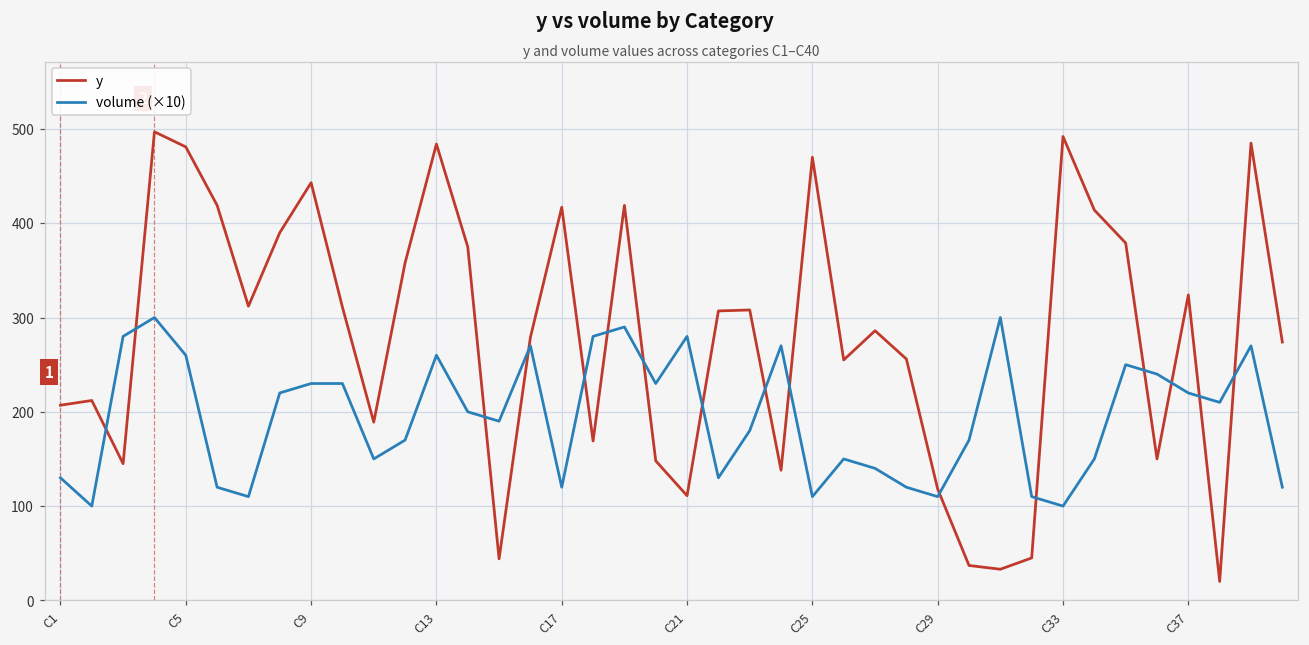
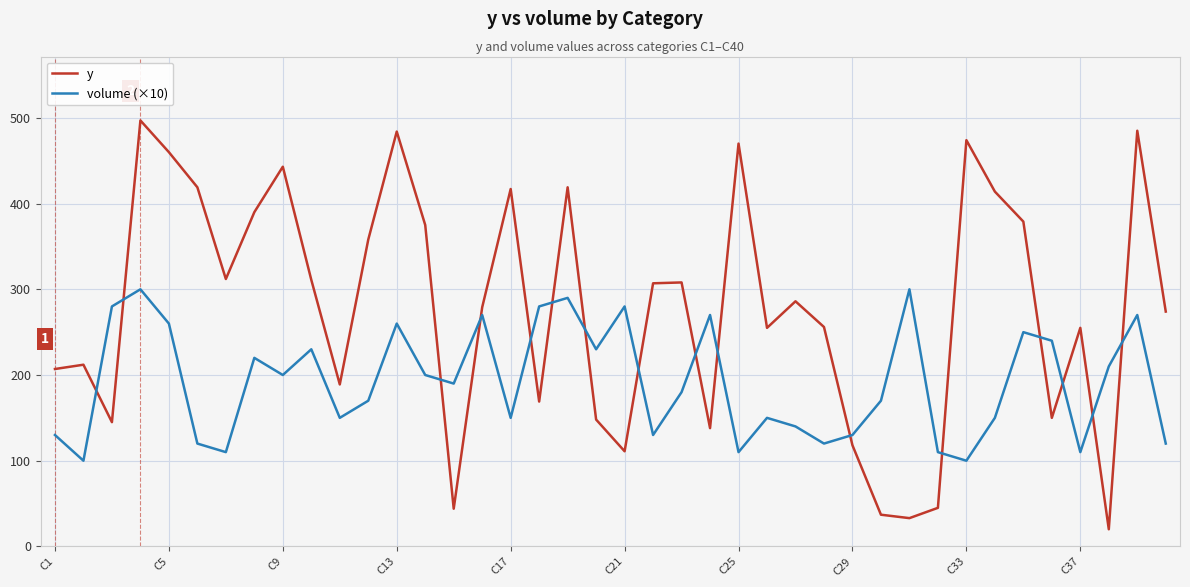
  {
    "y": {
-     "C5": 480,
+     "C5": 460,
      "C9": 440,
      "C13": 480,
      "C17": 420,
      "C21": 110,
      "C25": 470,
      "C29": 120,
-     "C33": 490,
-     "C37": 320
+     "C33": 470,
+     "C37": 260
    },
    "volume (×10)": {
      "C1": 130,
      "C5": 260,
-     "C9": 230,
+     "C9": 200,
      "C13": 260,
-     "C17": 120,
+     "C17": 150,
      "C21": 280,
      "C25": 110,
-     "C29": 110,
+     "C29": 130,
      "C33": 100,
-     "C37": 220
+     "C37": 110
    }
  }
